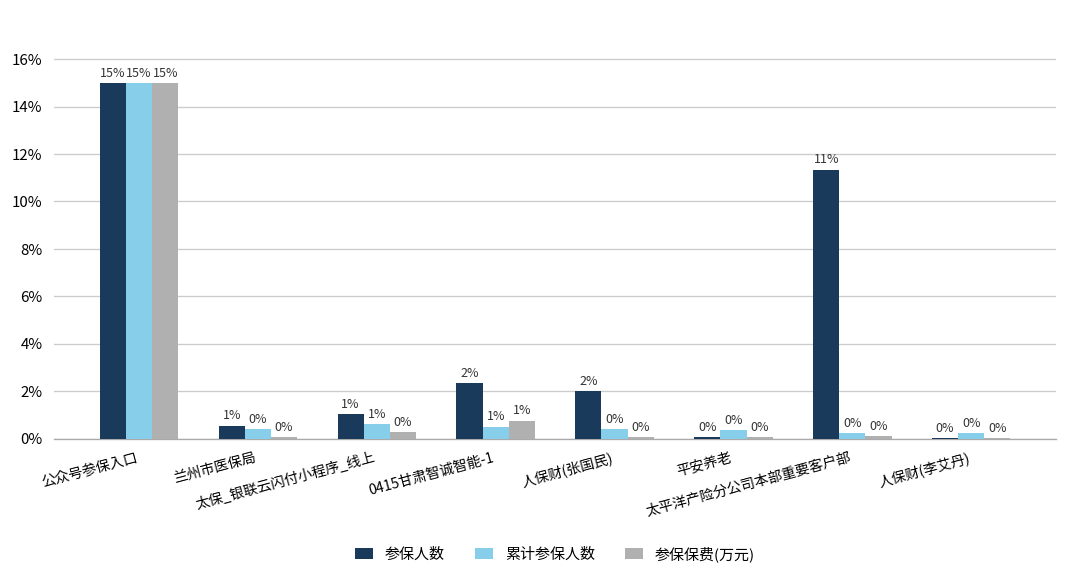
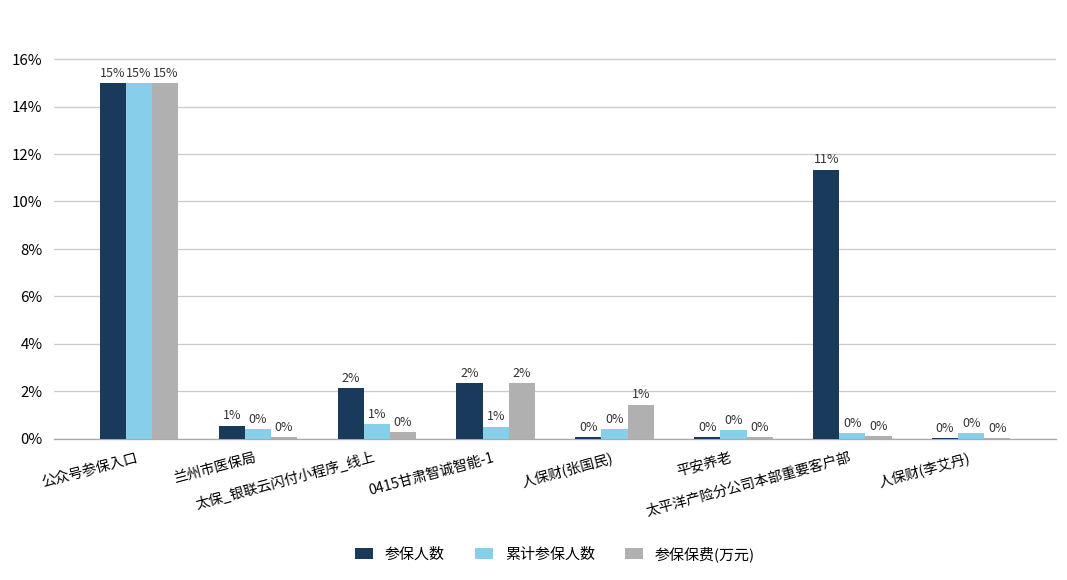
  {
    "参保人数": {
      "公众号参保入口": "15%",
      "兰州市医保局": "1%",
-     "太保_银联云闪付小程序_线上": "1%",
+     "太保_银联云闪付小程序_线上": "2%",
      "0415甘肃智诚智能-1": "2%",
-     "人保财(张国民)": "2%",
+     "人保财(张国民)": "0%",
      "平安养老": "0%",
      "太平洋产险分公司本部重要客户部": "11%",
      "人保财(李艾丹)": "0%"
    },
    "累计参保人数": {
      "公众号参保入口": "15%",
      "兰州市医保局": "0%",
      "太保_银联云闪付小程序_线上": "1%",
      "0415甘肃智诚智能-1": "1%",
      "人保财(张国民)": "0%",
      "平安养老": "0%",
      "太平洋产险分公司本部重要客户部": "0%",
      "人保财(李艾丹)": "0%"
    },
    "参保保费(万元)": {
      "公众号参保入口": "15%",
      "兰州市医保局": "0%",
      "太保_银联云闪付小程序_线上": "0%",
-     "0415甘肃智诚智能-1": "1%",
-     "人保财(张国民)": "0%",
+     "0415甘肃智诚智能-1": "2%",
+     "人保财(张国民)": "1%",
      "平安养老": "0%",
      "太平洋产险分公司本部重要客户部": "0%",
      "人保财(李艾丹)": "0%"
    }
  }
